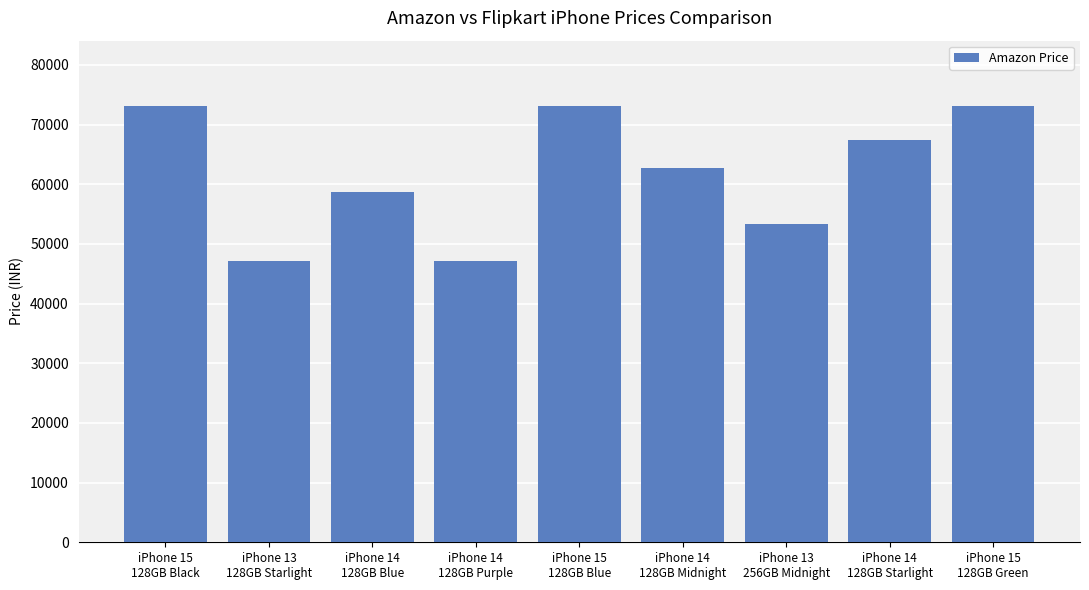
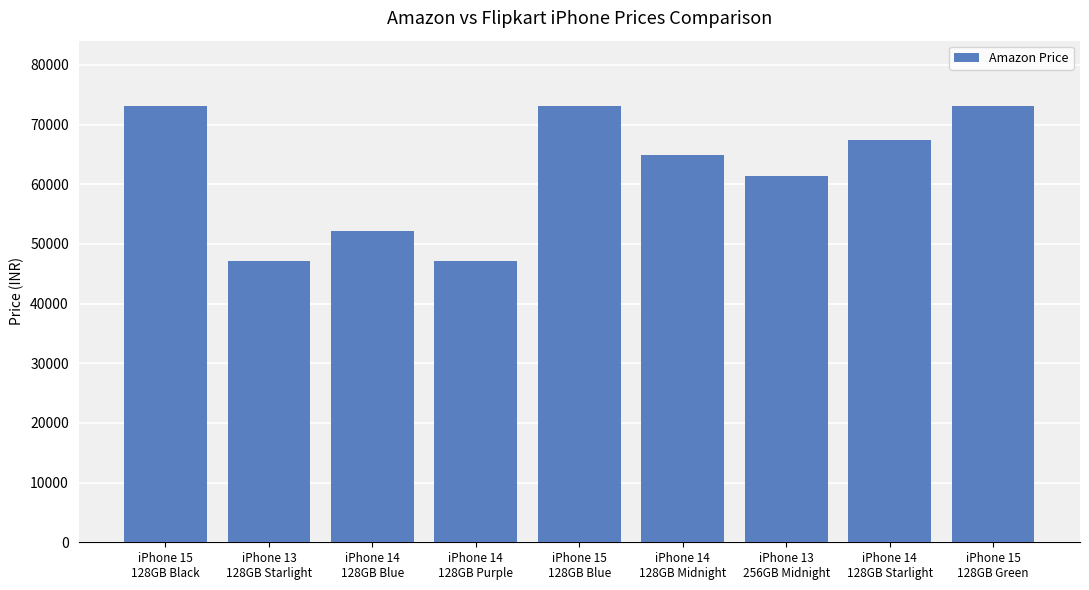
  {
    "iPhone 15 128GB Black": 73000,
    "iPhone 13 128GB Starlight": 47000,
-   "iPhone 14 128GB Blue": 59000,
+   "iPhone 14 128GB Blue": 52000,
    "iPhone 14 128GB Purple": 47000,
    "iPhone 15 128GB Blue": 73000,
-   "iPhone 14 128GB Midnight": 63000,
-   "iPhone 13 256GB Midnight": 53000,
+   "iPhone 14 128GB Midnight": 65000,
+   "iPhone 13 256GB Midnight": 61000,
    "iPhone 14 128GB Starlight": 67000,
    "iPhone 15 128GB Green": 73000
  }
